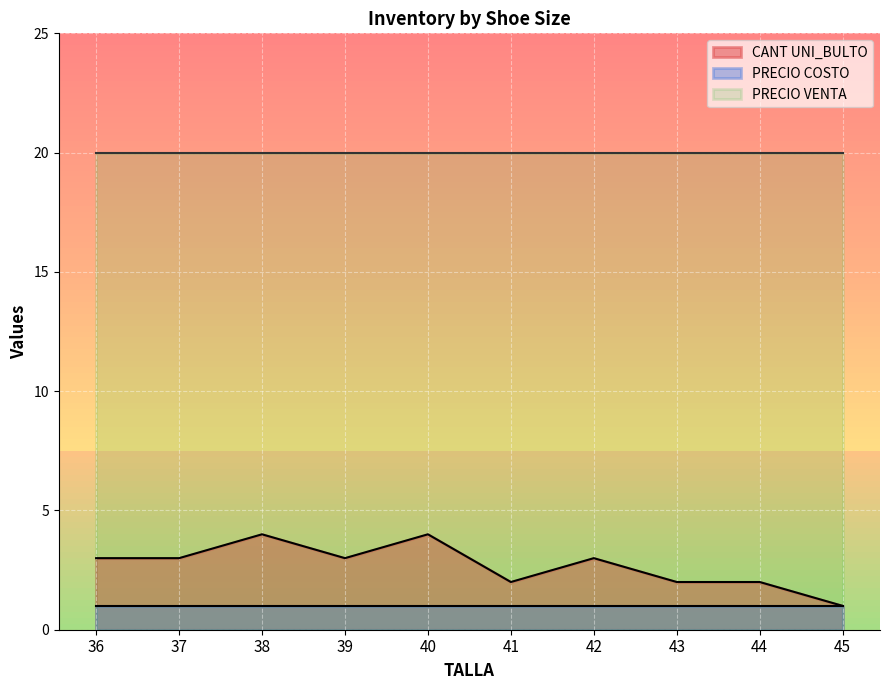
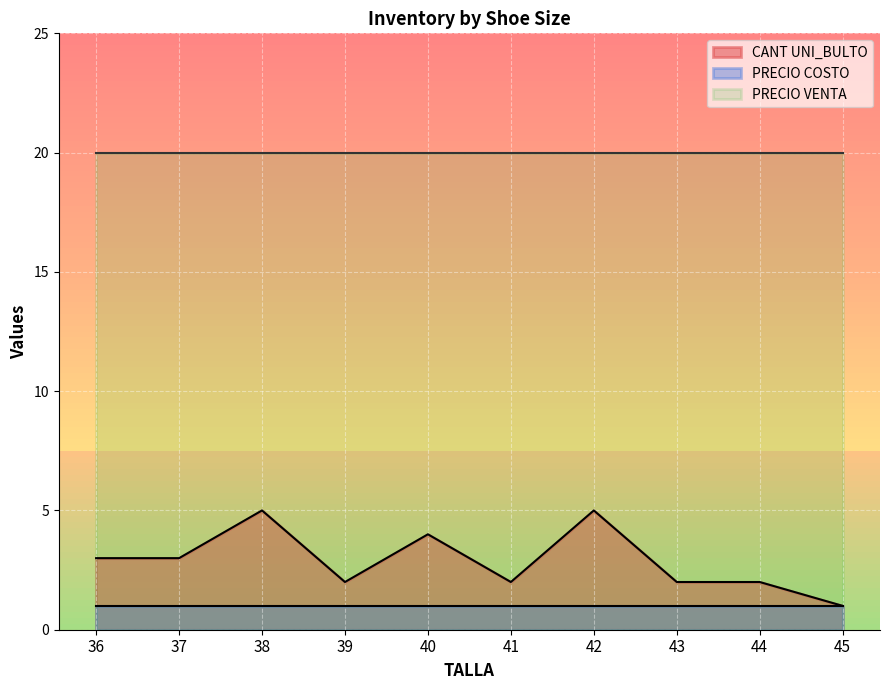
  {
    "CANT UNI_BULTO": {
      "36": 3,
      "37": 3,
-     "38": 4,
-     "39": 3,
+     "38": 5,
+     "39": 2,
      "40": 4,
      "41": 2,
-     "42": 3,
+     "42": 5,
      "43": 2,
      "44": 2
    },
    "PRECIO COSTO": {
      "36": 1,
      "37": 1,
      "38": 1,
      "39": 1,
      "40": 1,
      "41": 1,
      "42": 1,
      "43": 1,
      "44": 1
    },
    "PRECIO VENTA": {
      "36": 20,
      "37": 20,
      "38": 20,
      "39": 20,
      "40": 20,
      "41": 20,
      "42": 20,
      "43": 20,
      "44": 20,
      "45": 20
    }
  }
